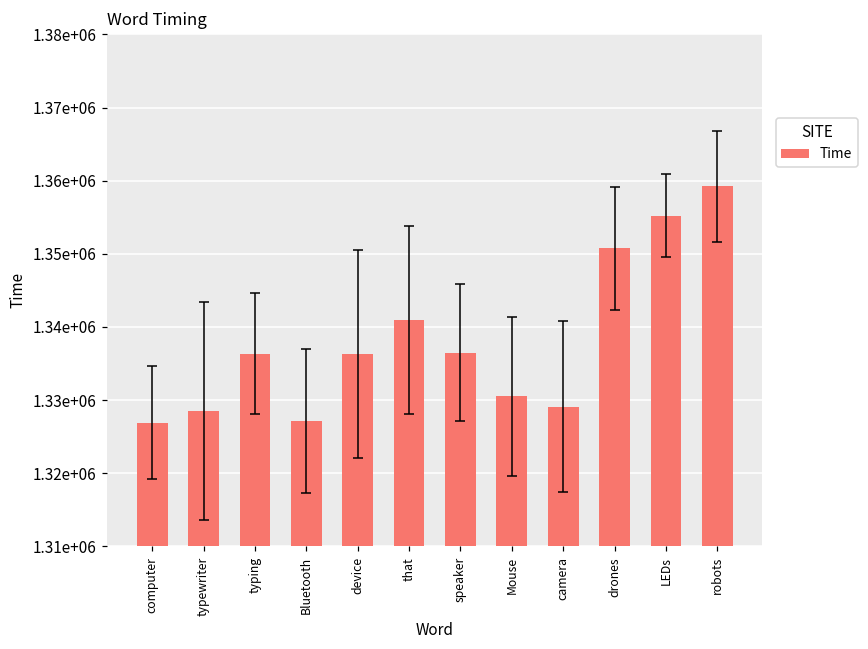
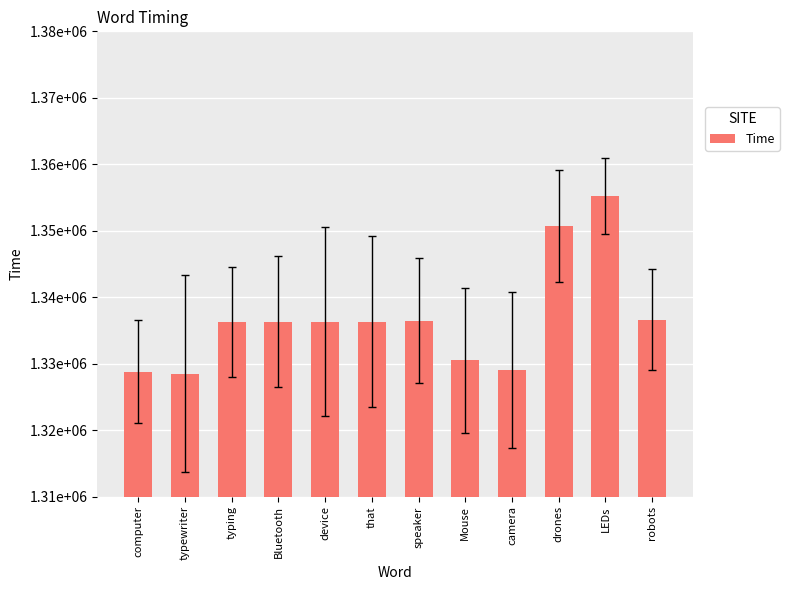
  {
    "Time": {
-     "computer": 1327000,
+     "computer": 1329000,
      "typewriter": 1328000,
      "typing": 1336000,
-     "Bluetooth": 1327000,
+     "Bluetooth": 1336000,
      "device": 1336000,
-     "that": 1341000,
+     "that": 1336000,
      "speaker": 1336000,
      "Mouse": 1331000,
      "camera": 1329000,
      "drones": 1351000,
      "LEDs": 1355000,
-     "robots": 1359000
+     "robots": 1337000
    }
  }
